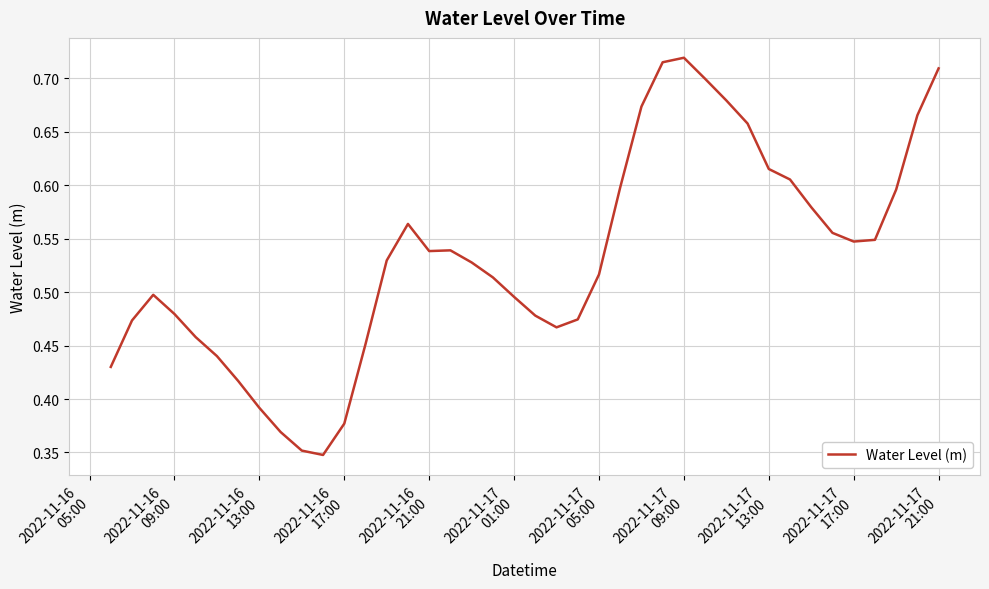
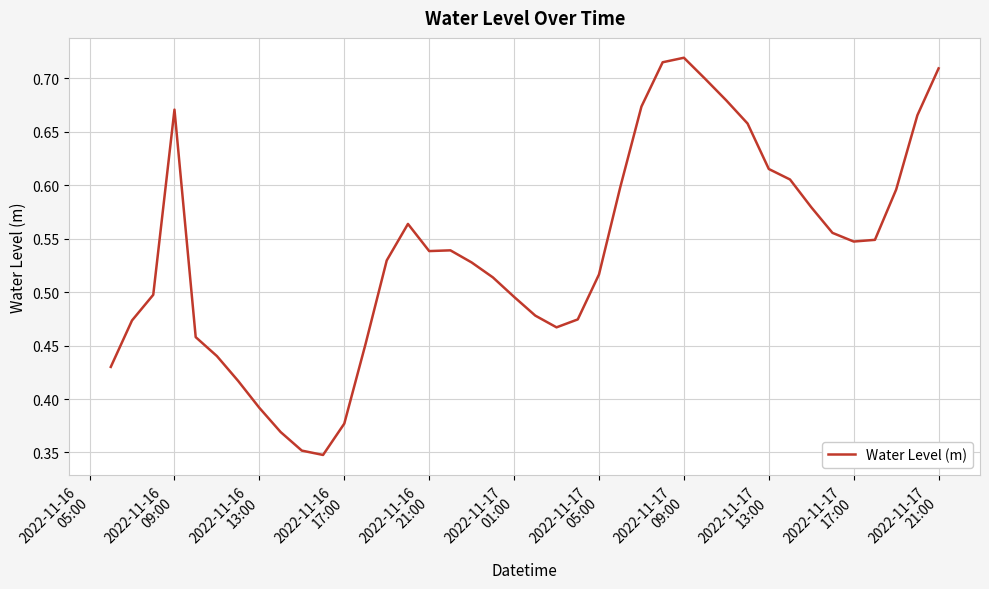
  {
-   "2022-11-16 09:00": 0.480,
+   "2022-11-16 09:00": 0.671,
    "2022-11-16 13:00": 0.392,
    "2022-11-16 17:00": 0.377,
    "2022-11-16 21:00": 0.538,
    "2022-11-17 01:00": 0.496,
    "2022-11-17 05:00": 0.517,
    "2022-11-17 09:00": 0.719,
    "2022-11-17 13:00": 0.615,
    "2022-11-17 17:00": 0.547,
    "2022-11-17 21:00": 0.709
  }
